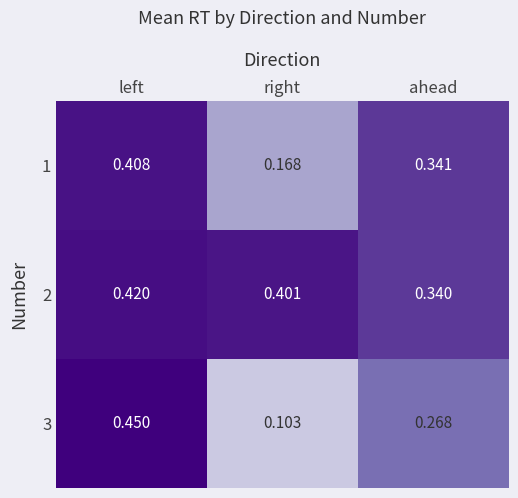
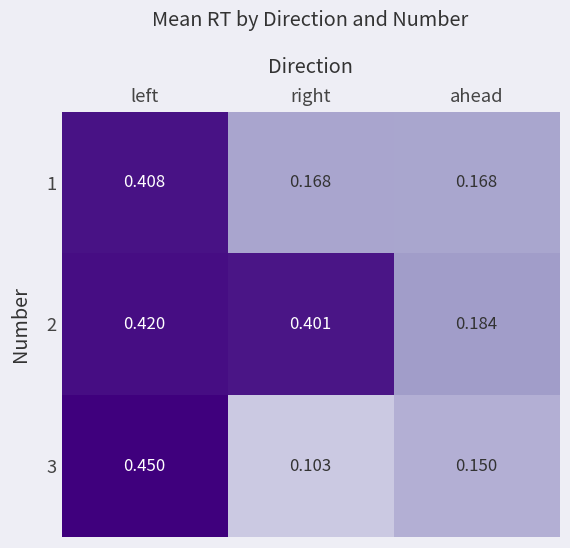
  {
    "1": {
      "left": 0.408,
      "right": 0.168,
-     "ahead": 0.341
+     "ahead": 0.168
    },
    "2": {
      "left": 0.420,
      "right": 0.401,
-     "ahead": 0.340
+     "ahead": 0.184
    },
    "3": {
      "left": 0.450,
      "right": 0.103,
-     "ahead": 0.268
+     "ahead": 0.150
    }
  }
